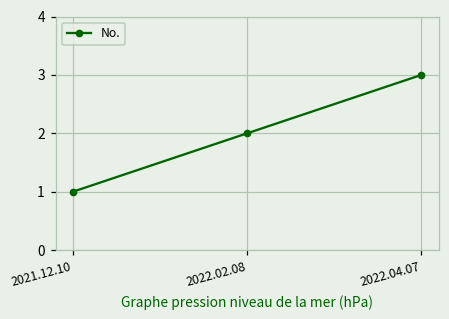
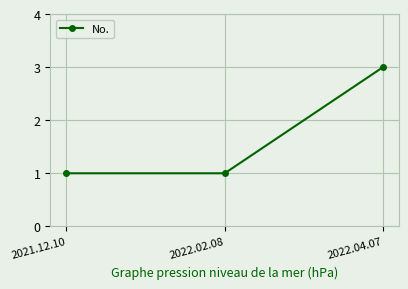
  {
    "2021.12.10": 1,
-   "2022.02.08": 2,
+   "2022.02.08": 1,
    "2022.04.07": 3
  }
